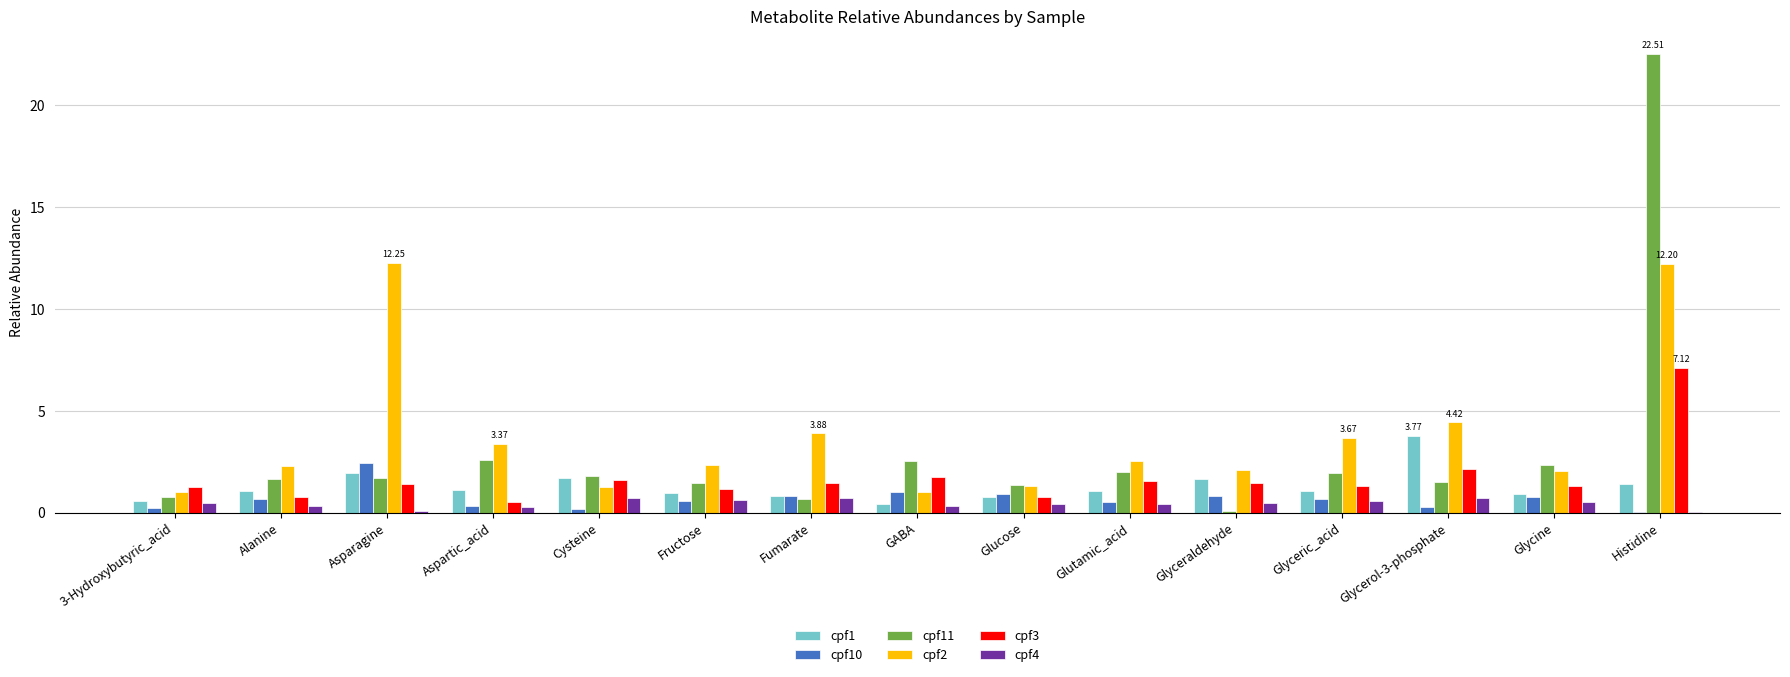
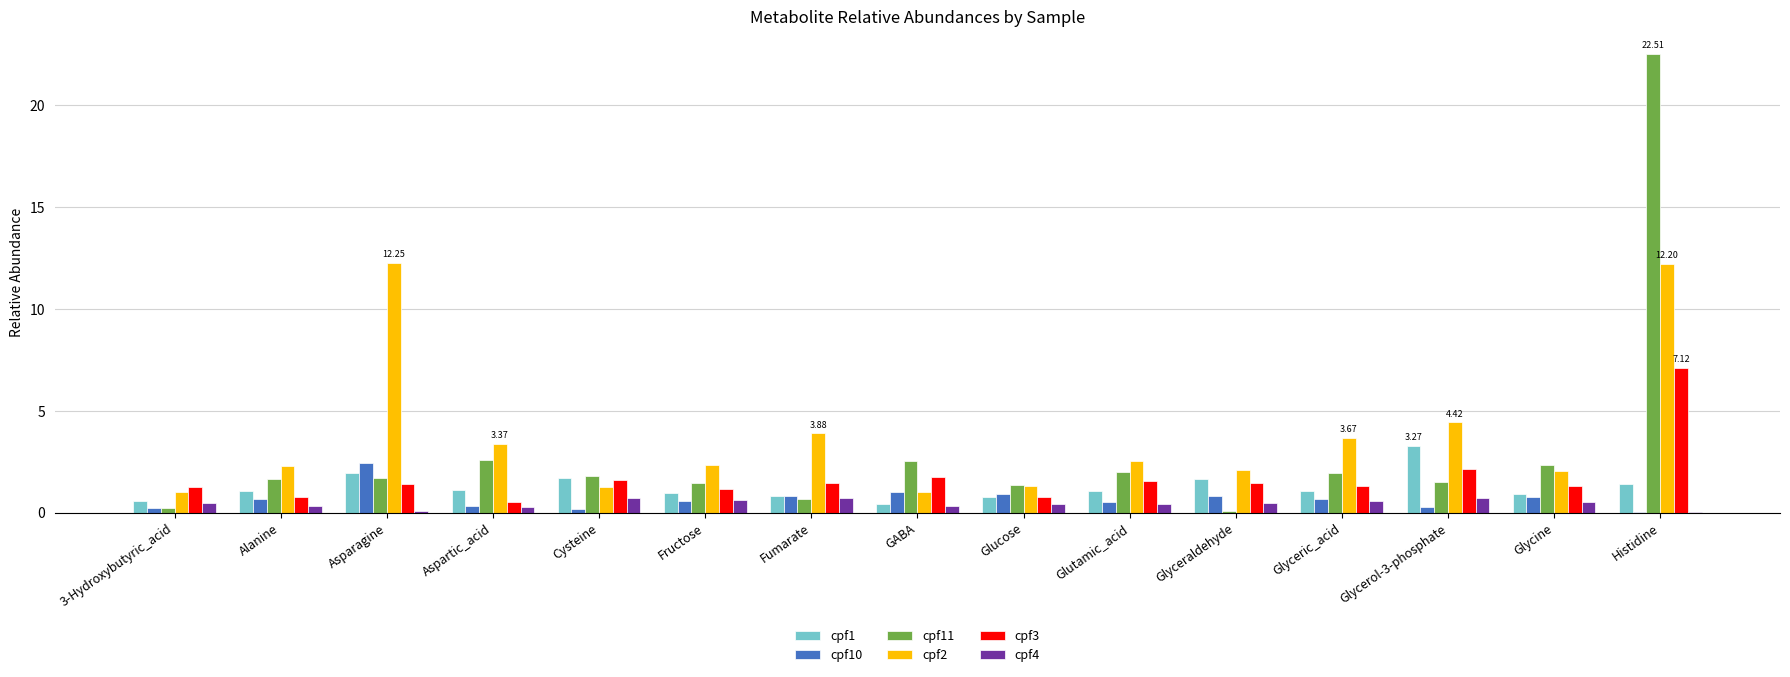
  {
    "cpf1": {
-     "Glycerol-3-phosphate": 3.77
+     "Glycerol-3-phosphate": 3.27
    },
    "cpf10": {
      "3-Hydroxybutyric_acid": 0.2,
      "Alanine": 0.7,
      "Asparagine": 2.4,
      "Aspartic_acid": 0.3,
      "Cysteine": 0.2,
      "Fructose": 0.6,
      "Fumarate": 0.8,
      "GABA": 1.0,
      "Glucose": 0.9,
      "Glutamic_acid": 0.5,
      "Glyceraldehyde": 0.8,
      "Glyceric_acid": 0.7,
      "Glycerol-3-phosphate": 0.3,
      "Glycine": 0.8
    },
    "cpf11": {
-     "3-Hydroxybutyric_acid": 0.8,
+     "3-Hydroxybutyric_acid": 0.2,
      "Alanine": 1.6,
      "Asparagine": 1.7,
      "Aspartic_acid": 2.6,
      "Cysteine": 1.8,
      "Fructose": 1.4,
      "Fumarate": 0.7,
      "GABA": 2.5,
      "Glucose": 1.4,
      "Glutamic_acid": 2.0,
      "Glyceric_acid": 2.0,
      "Glycerol-3-phosphate": 1.5,
      "Glycine": 2.3
    },
    "cpf2": {
      "Asparagine": 12.25,
      "Aspartic_acid": 3.37,
      "Fumarate": 3.88,
      "Glyceric_acid": 3.67,
      "Glycerol-3-phosphate": 4.42,
      "Histidine": 12.20
    },
    "cpf3": {
      "Histidine": 7.12
    },
    "cpf4": {
      "3-Hydroxybutyric_acid": 0.4,
      "Alanine": 0.3,
      "Aspartic_acid": 0.3,
      "Cysteine": 0.7,
      "Fructose": 0.6,
      "Fumarate": 0.7,
      "GABA": 0.3,
      "Glucose": 0.4,
      "Glutamic_acid": 0.4,
      "Glyceraldehyde": 0.5,
      "Glyceric_acid": 0.6,
      "Glycerol-3-phosphate": 0.7,
      "Glycine": 0.5
    }
  }
